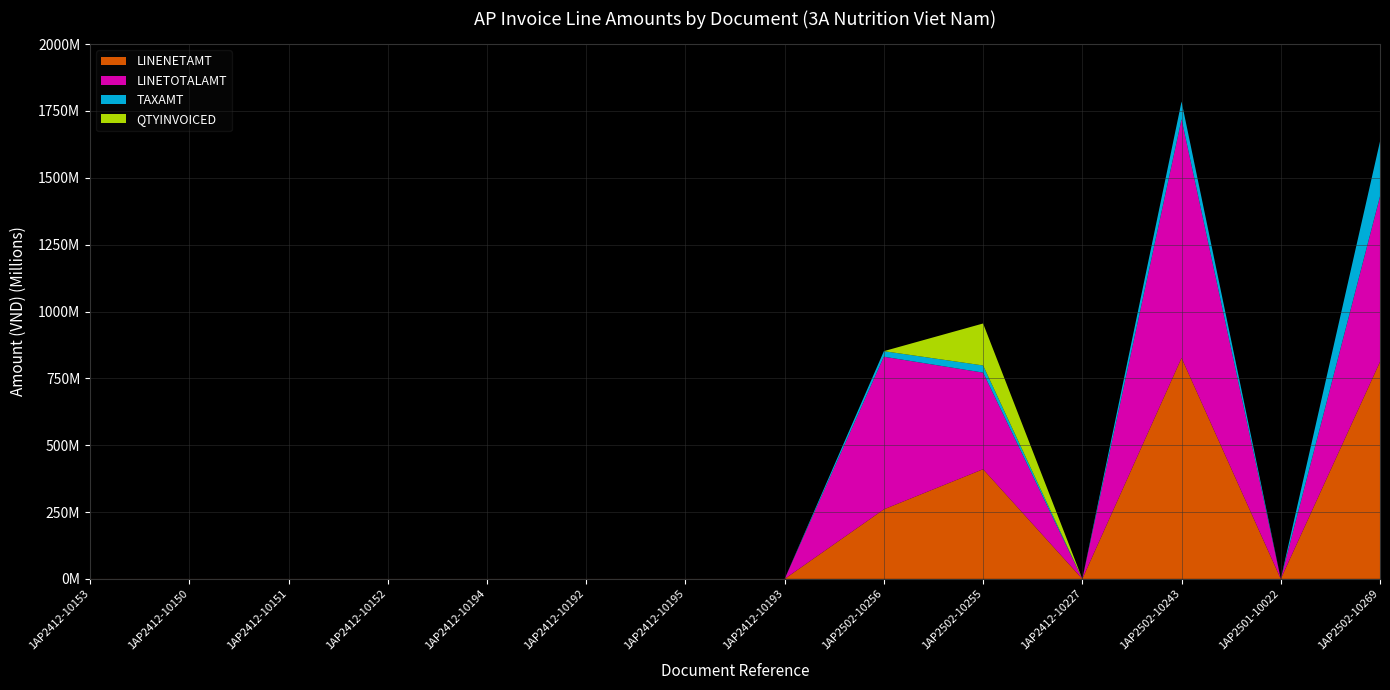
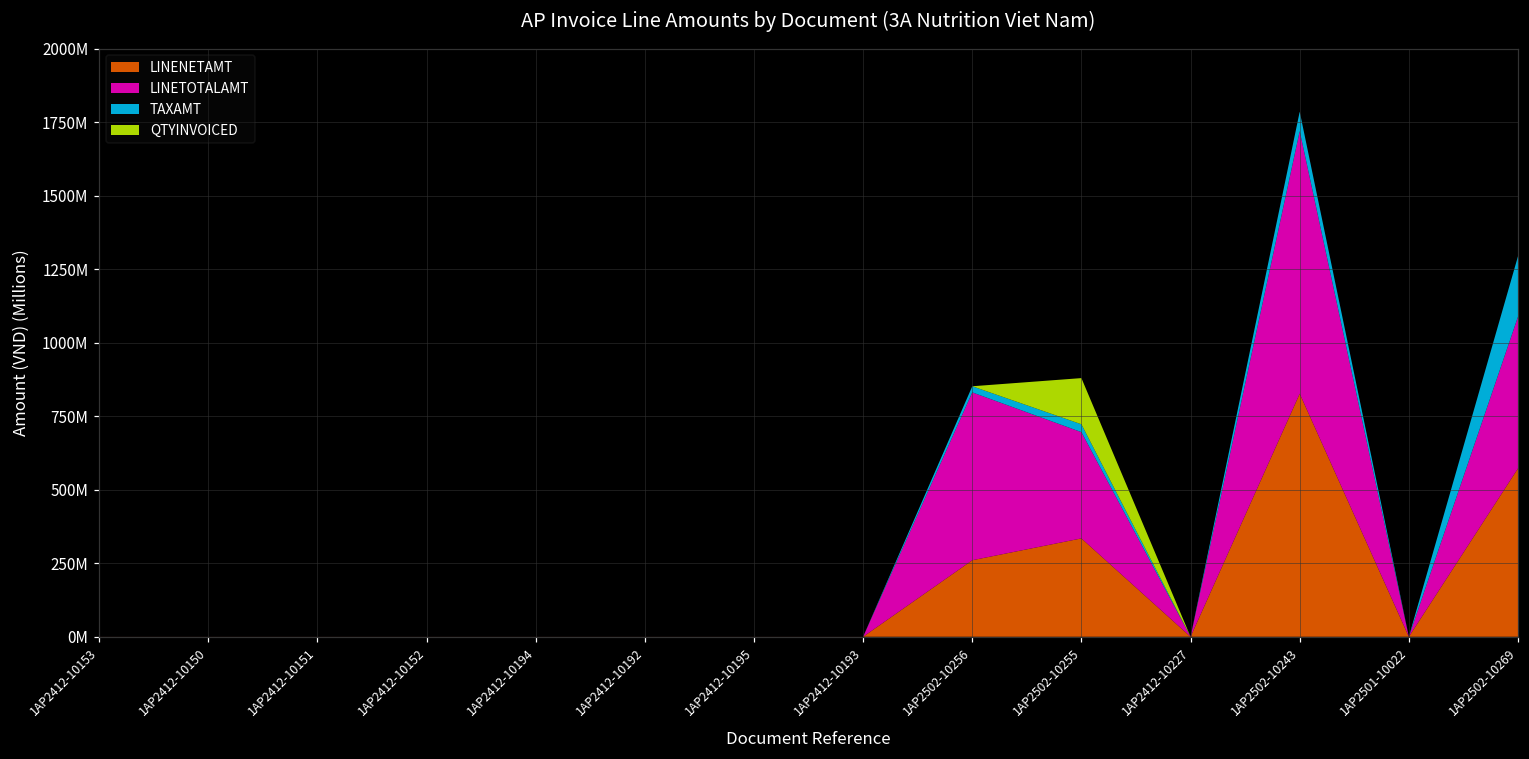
  {
    "LINENETAMT": {
      "1AP2502-10256": 260000000,
-     "1AP2502-10255": 410000000,
+     "1AP2502-10255": 330000000,
      "1AP2502-10243": 830000000,
-     "1AP2502-10269": 810000000
+     "1AP2502-10269": 570000000
    },
    "LINETOTALAMT": {
      "1AP2502-10256": 570000000,
      "1AP2502-10255": 360000000,
      "1AP2502-10243": 890000000,
-     "1AP2502-10269": 620000000
+     "1AP2502-10269": 520000000
    },
    "TAXAMT": {
      "1AP2502-10255": 30000000
    },
    "QTYINVOICED": {
      "1AP2502-10255": 160000000
    }
  }
